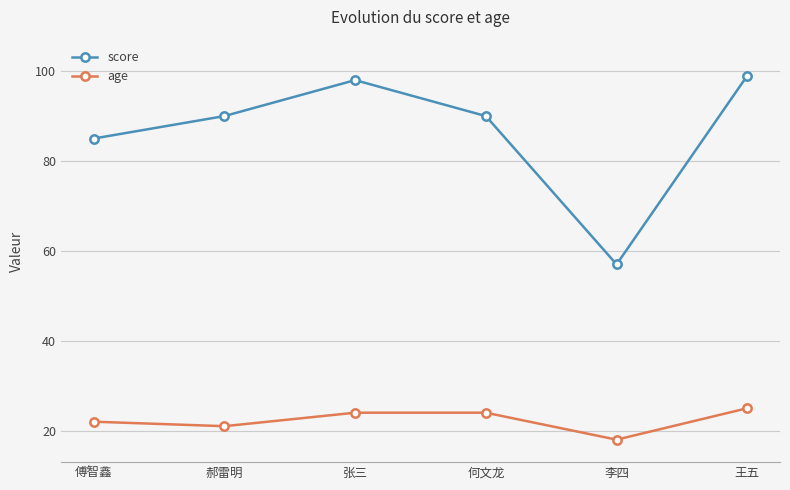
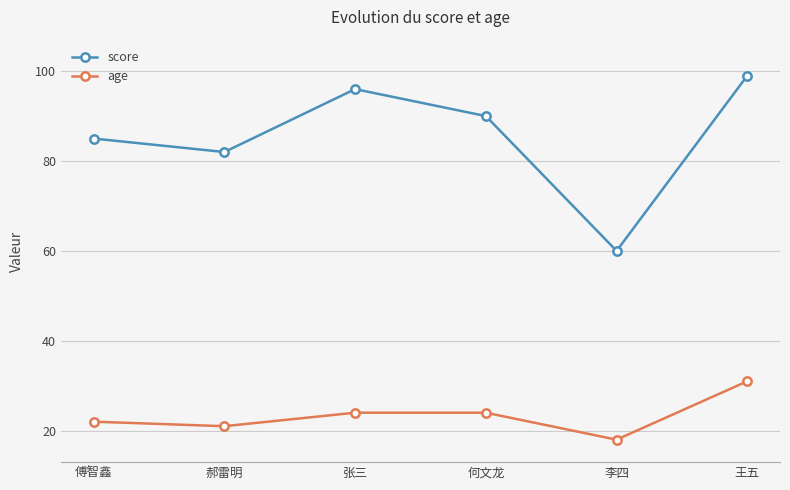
  {
    "score": {
      "傅智鑫": 85,
-     "郝雷明": 90,
-     "张三": 98,
+     "郝雷明": 82,
+     "张三": 96,
      "何文龙": 90,
-     "李四": 57,
+     "李四": 60,
      "王五": 99
    },
    "age": {
      "傅智鑫": 22,
      "郝雷明": 21,
      "张三": 24,
      "何文龙": 24,
      "李四": 18,
-     "王五": 25
+     "王五": 31
    }
  }
